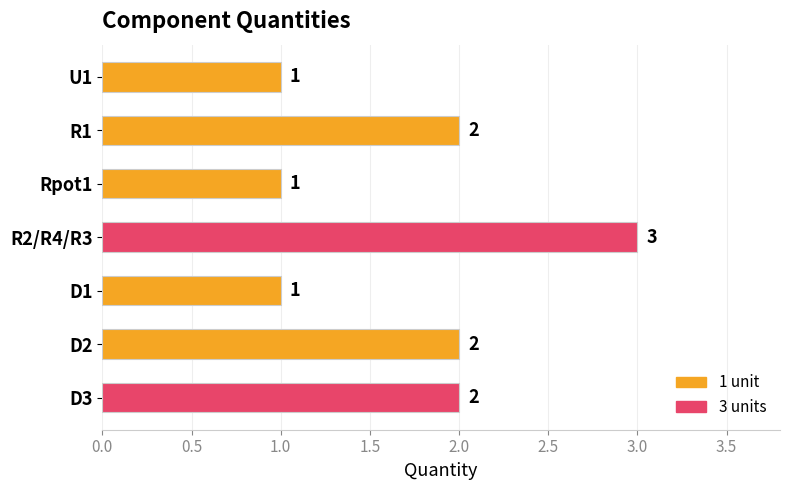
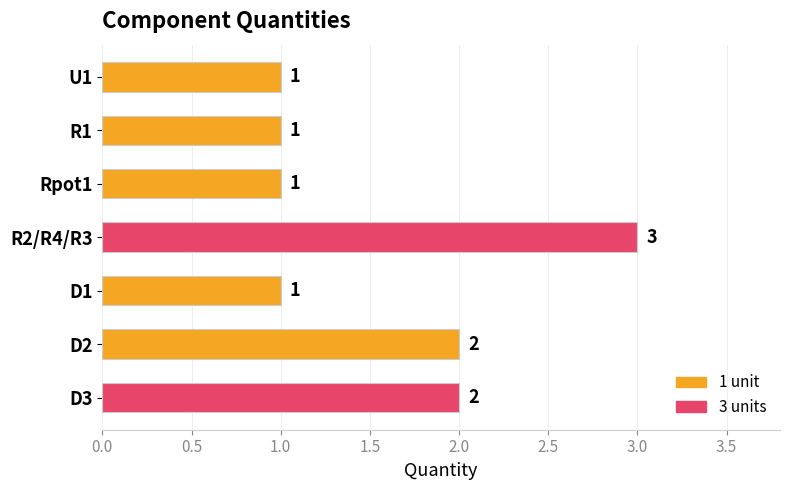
  {
    "U1": 1,
-   "R1": 2,
+   "R1": 1,
    "Rpot1": 1,
    "R2/R4/R3": 3,
    "D1": 1,
    "D2": 2,
    "D3": 2
  }
